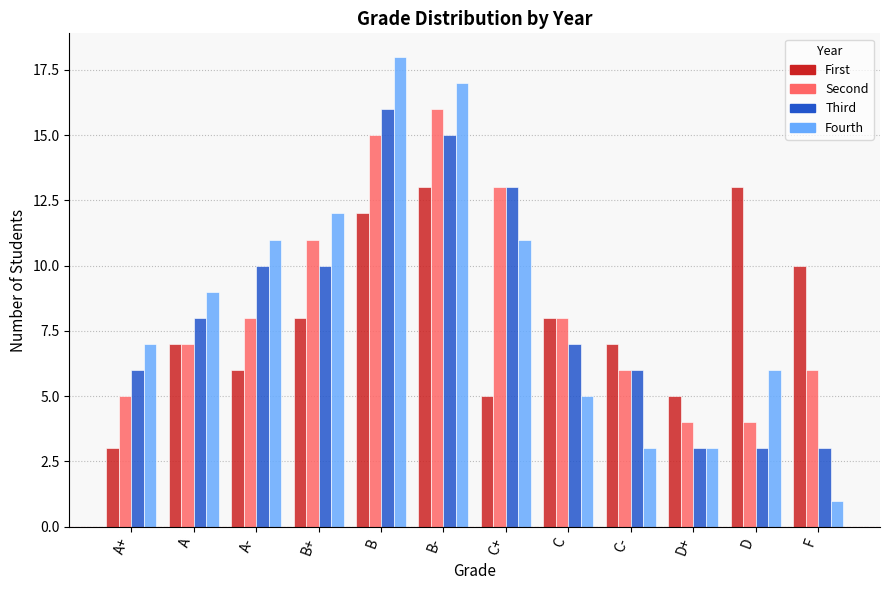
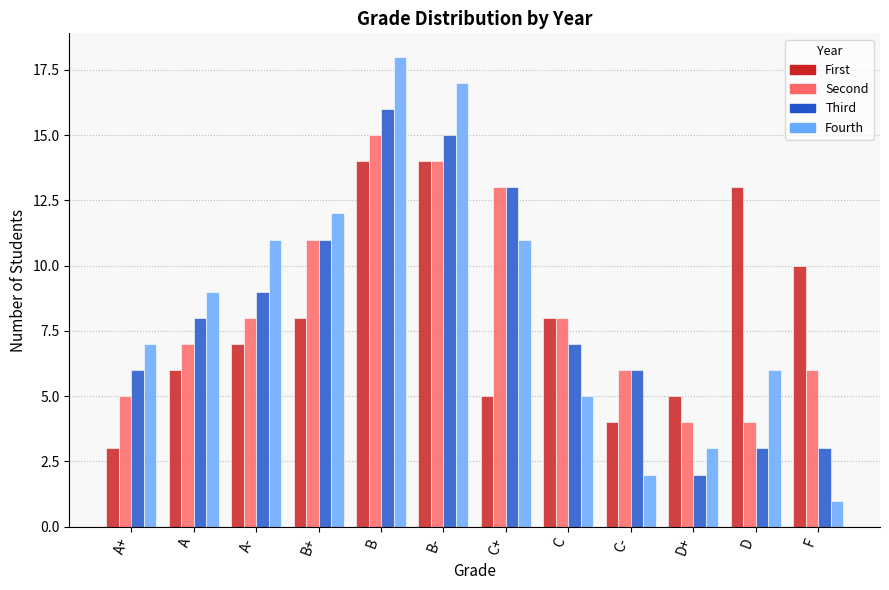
  {
    "First": {
      "A+": 3,
-     "A": 7,
-     "A-": 6,
+     "A": 6,
+     "A-": 7,
      "B+": 8,
-     "B": 12,
-     "B-": 13,
+     "B": 14,
+     "B-": 14,
      "C+": 5,
      "C": 8,
-     "C-": 7,
+     "C-": 4,
      "D+": 5,
      "D": 13,
      "F": 10
    },
    "Second": {
      "A+": 5,
      "A": 7,
      "A-": 8,
      "B+": 11,
      "B": 15,
-     "B-": 16,
+     "B-": 14,
      "C+": 13,
      "C": 8,
      "C-": 6,
      "D+": 4,
      "D": 4,
      "F": 6
    },
    "Third": {
      "A+": 6,
      "A": 8,
-     "A-": 10,
-     "B+": 10,
+     "A-": 9,
+     "B+": 11,
      "B": 16,
      "B-": 15,
      "C+": 13,
      "C": 7,
      "C-": 6,
-     "D+": 3,
+     "D+": 2,
      "D": 3,
      "F": 3
    },
    "Fourth": {
      "A+": 7,
      "A": 9,
      "A-": 11,
      "B+": 12,
      "B": 18,
      "B-": 17,
      "C+": 11,
      "C": 5,
-     "C-": 3,
+     "C-": 2,
      "D+": 3,
      "D": 6,
      "F": 1
    }
  }
